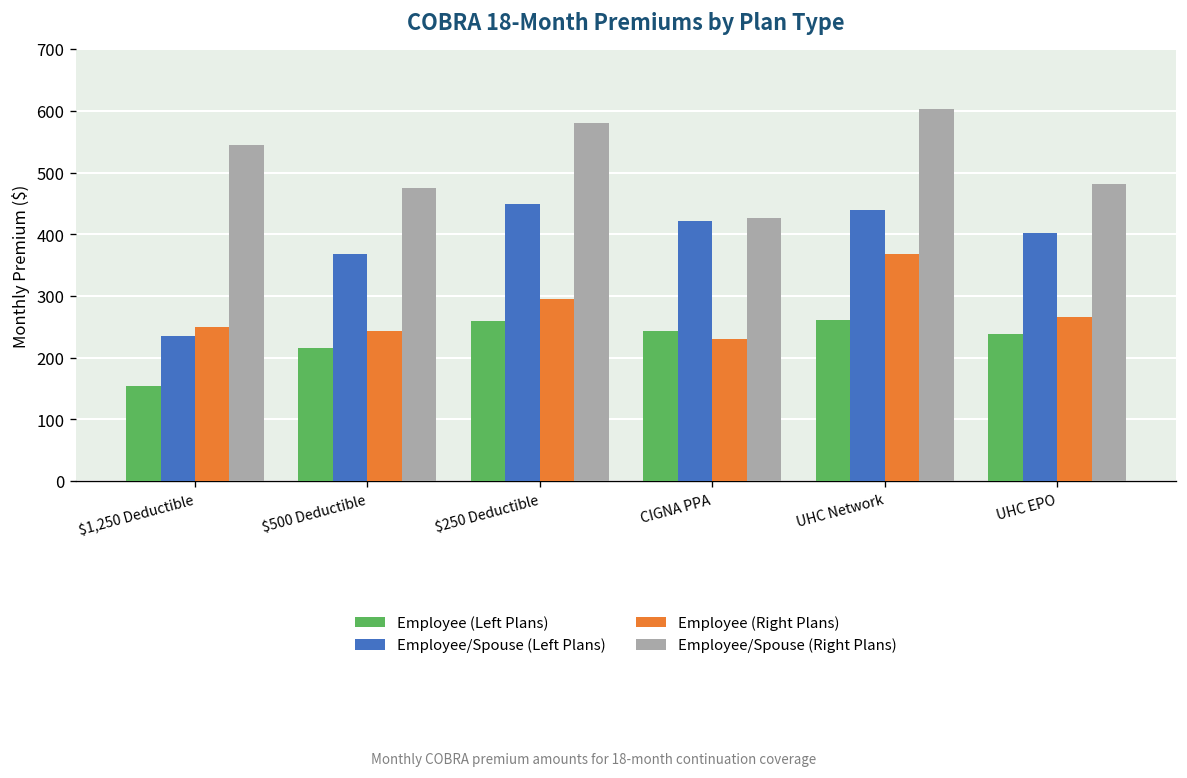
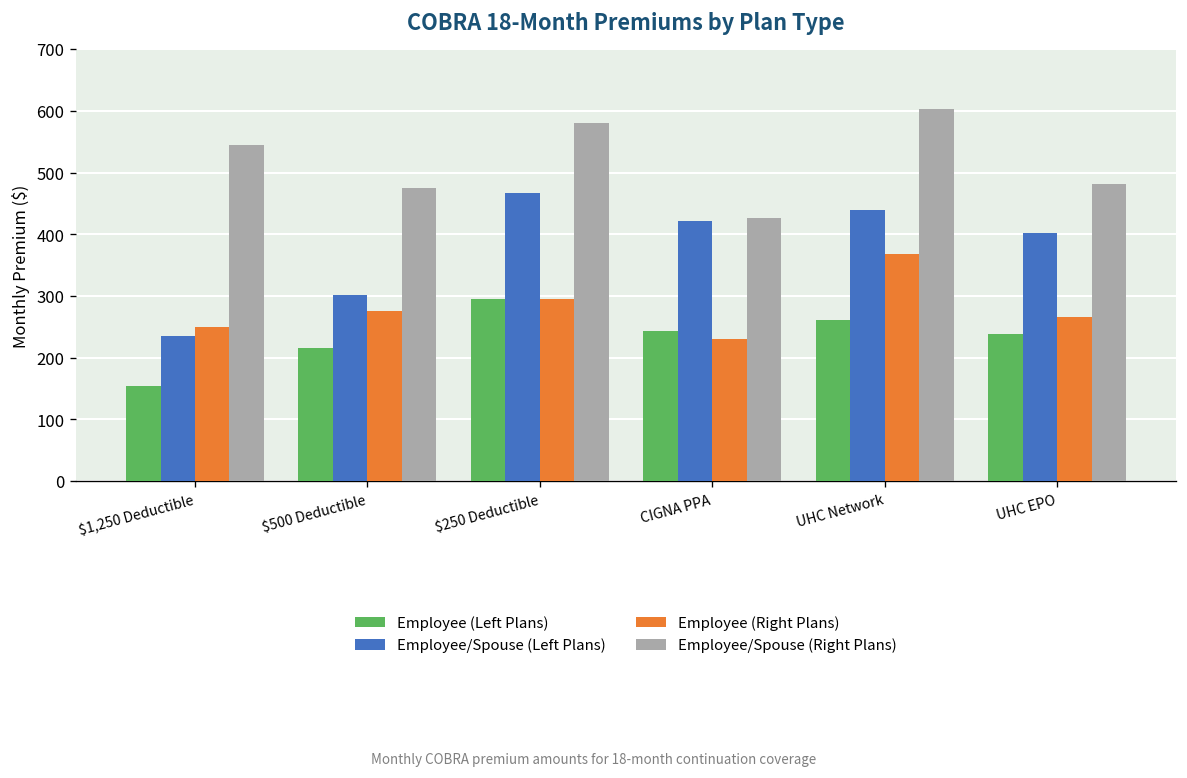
  {
    "Employee (Left Plans)": {
      "$1,250 Deductible": 150,
      "$500 Deductible": 220,
-     "$250 Deductible": 260,
+     "$250 Deductible": 300,
      "CIGNA PPA": 240,
      "UHC Network": 260,
      "UHC EPO": 240
    },
    "Employee/Spouse (Left Plans)": {
      "$1,250 Deductible": 240,
-     "$500 Deductible": 370,
-     "$250 Deductible": 450,
+     "$500 Deductible": 300,
+     "$250 Deductible": 470,
      "CIGNA PPA": 420,
      "UHC Network": 440,
      "UHC EPO": 400
    },
    "Employee (Right Plans)": {
      "$1,250 Deductible": 250,
-     "$500 Deductible": 240,
+     "$500 Deductible": 280,
      "$250 Deductible": 300,
      "CIGNA PPA": 230,
      "UHC Network": 370,
      "UHC EPO": 270
    },
    "Employee/Spouse (Right Plans)": {
      "$1,250 Deductible": 540,
      "$500 Deductible": 470,
      "$250 Deductible": 580,
      "CIGNA PPA": 430,
      "UHC Network": 600,
      "UHC EPO": 480
    }
  }
